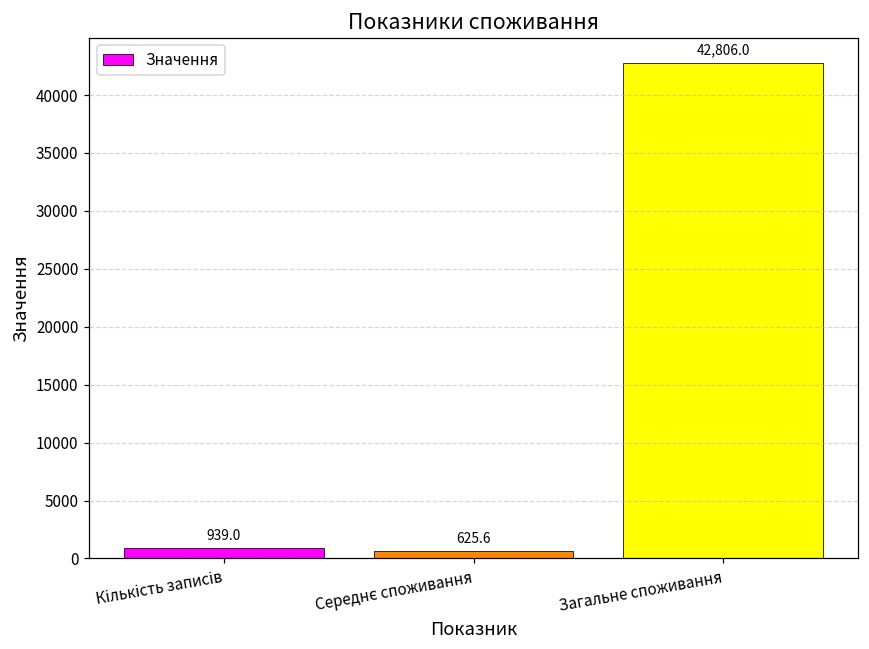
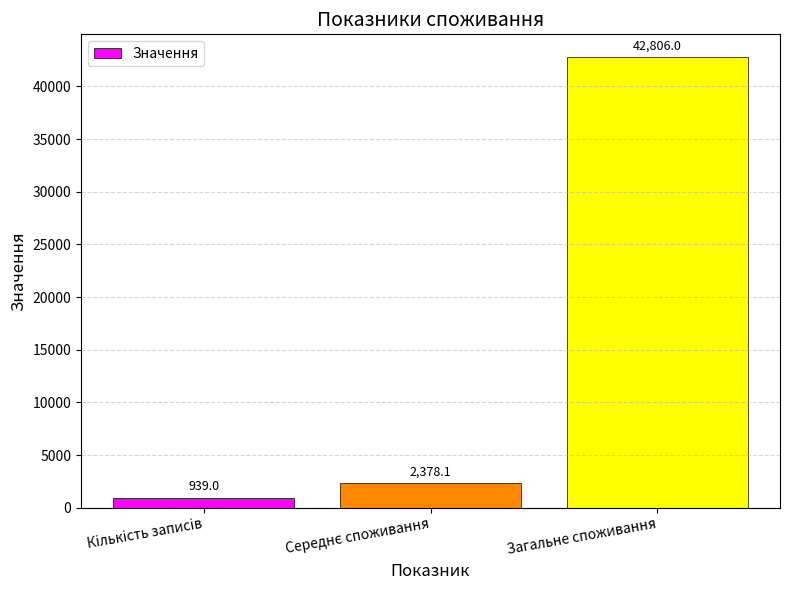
  {
    "Кількість записів": "939.0",
-   "Середнє споживання": "625.6",
+   "Середнє споживання": "2,378.1",
    "Загальне споживання": "42,806.0"
  }
